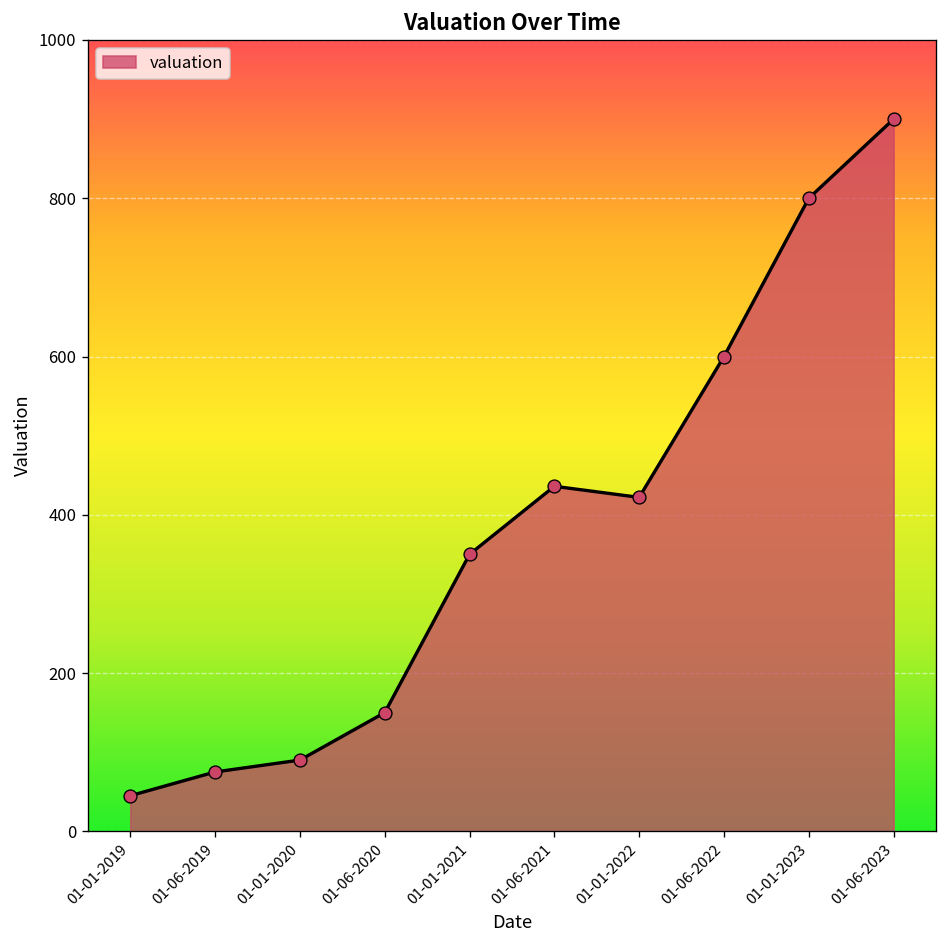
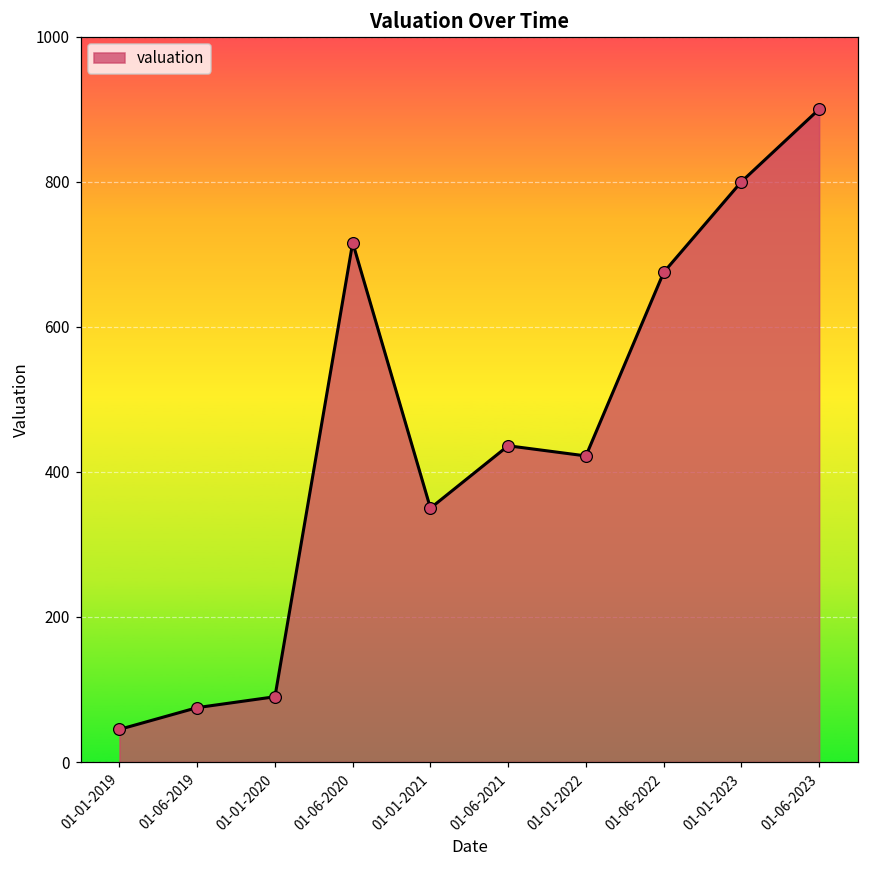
  {
    "01-01-2019": 50,
    "01-06-2019": 80,
    "01-01-2020": 90,
-   "01-06-2020": 150,
+   "01-06-2020": 720,
    "01-01-2021": 350,
    "01-06-2021": 440,
    "01-01-2022": 420,
-   "01-06-2022": 600,
+   "01-06-2022": 680,
    "01-01-2023": 800,
    "01-06-2023": 900
  }
